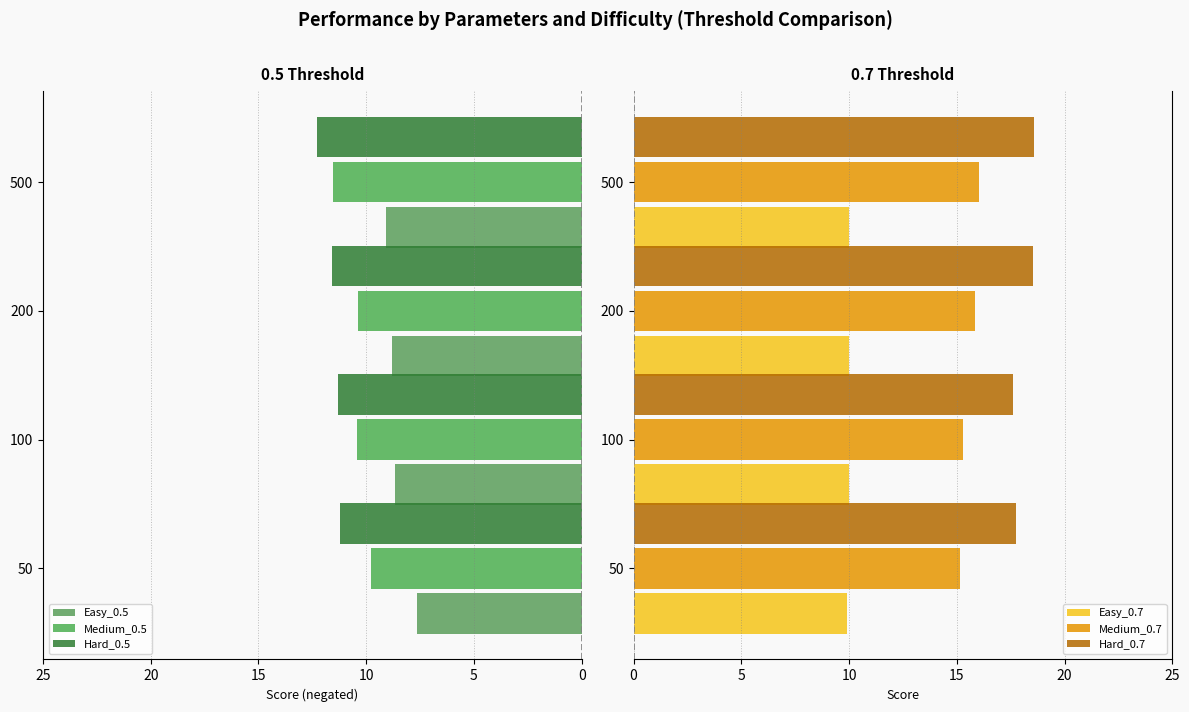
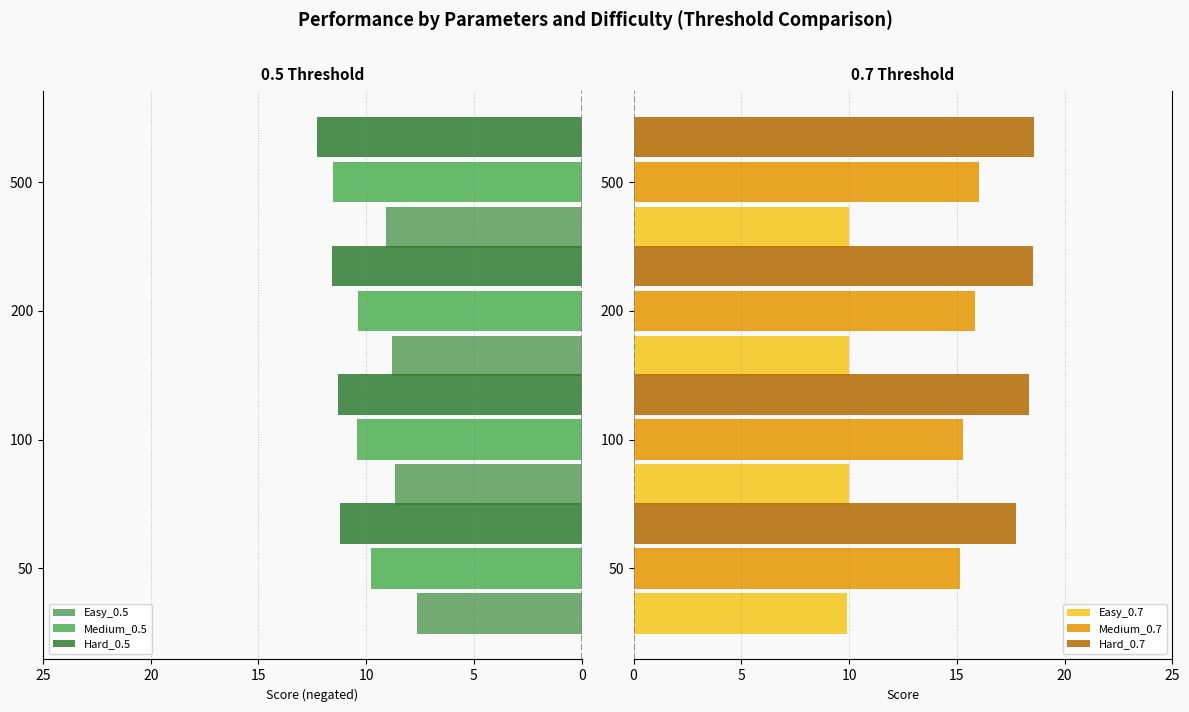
  {
    "0.7 Threshold": {
      "Hard_0.7": {
        "500": 18.6,
        "200": 18.5,
-       "100": 17.6,
+       "100": 18.4,
        "50": 17.8
      }
    }
  }
